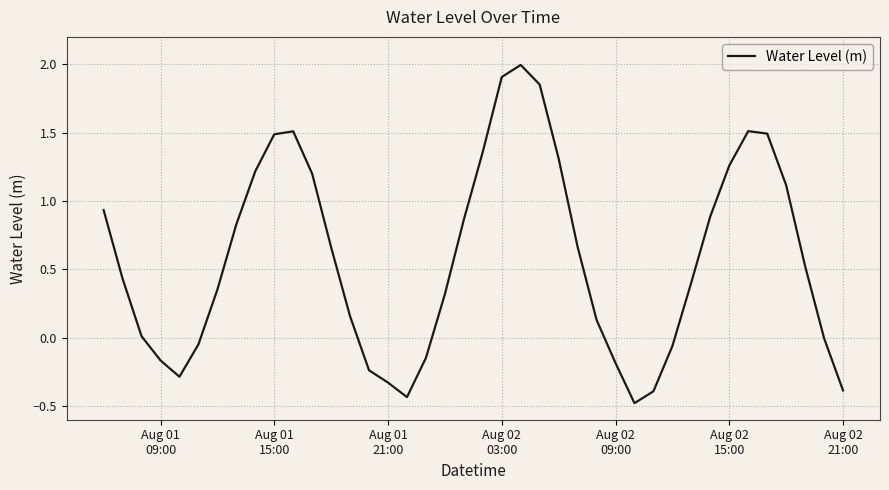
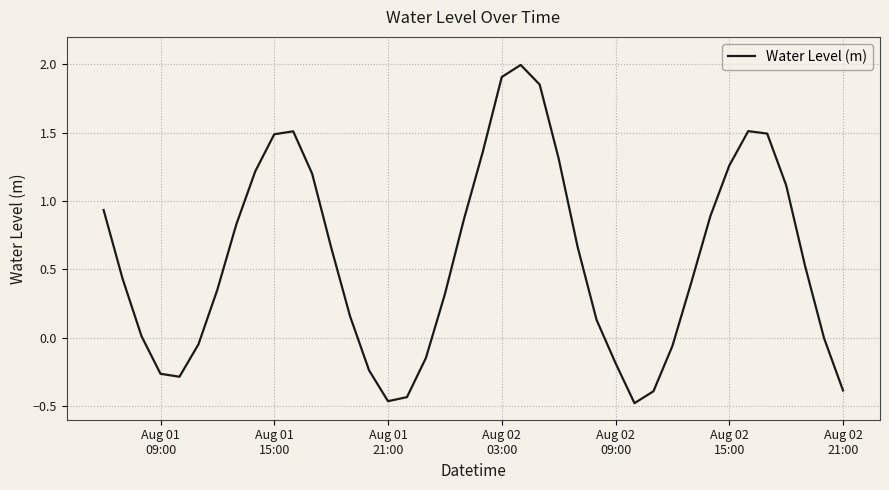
  {
-   "Aug 01 09:00": -0.17,
+   "Aug 01 09:00": -0.26,
    "Aug 01 15:00": 1.49,
-   "Aug 01 21:00": -0.33,
+   "Aug 01 21:00": -0.46,
    "Aug 02 03:00": 1.91,
    "Aug 02 09:00": -0.19,
    "Aug 02 15:00": 1.26,
    "Aug 02 21:00": -0.39
  }
